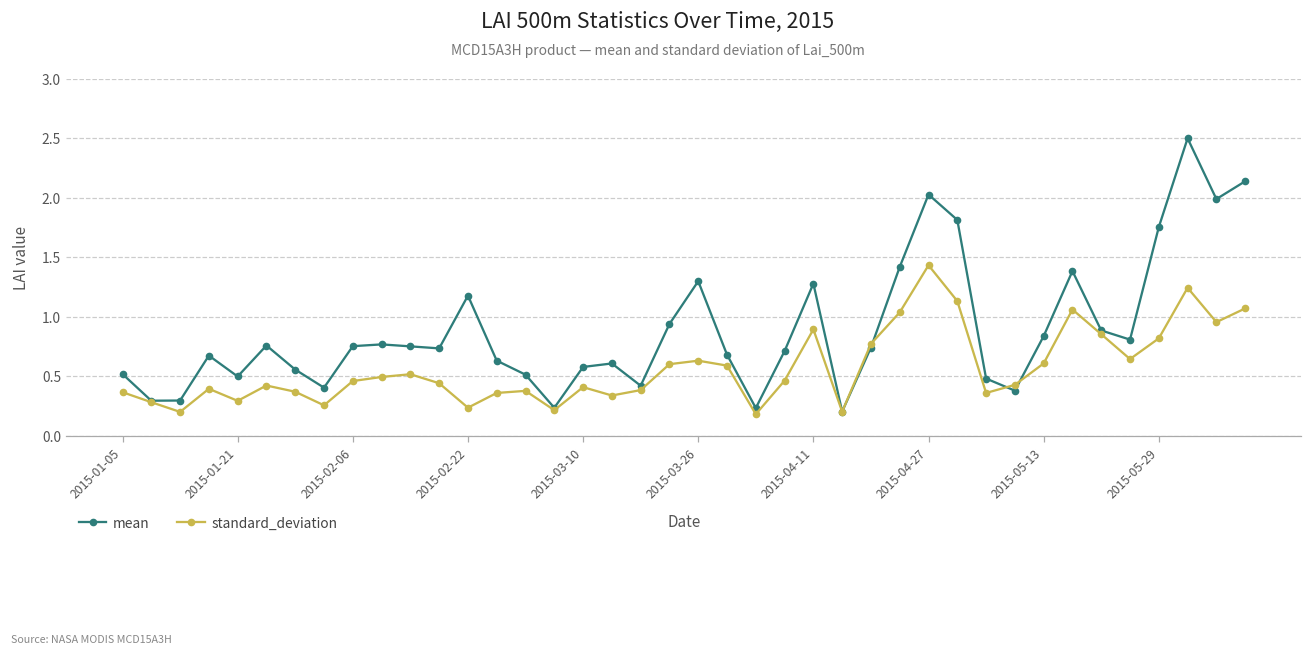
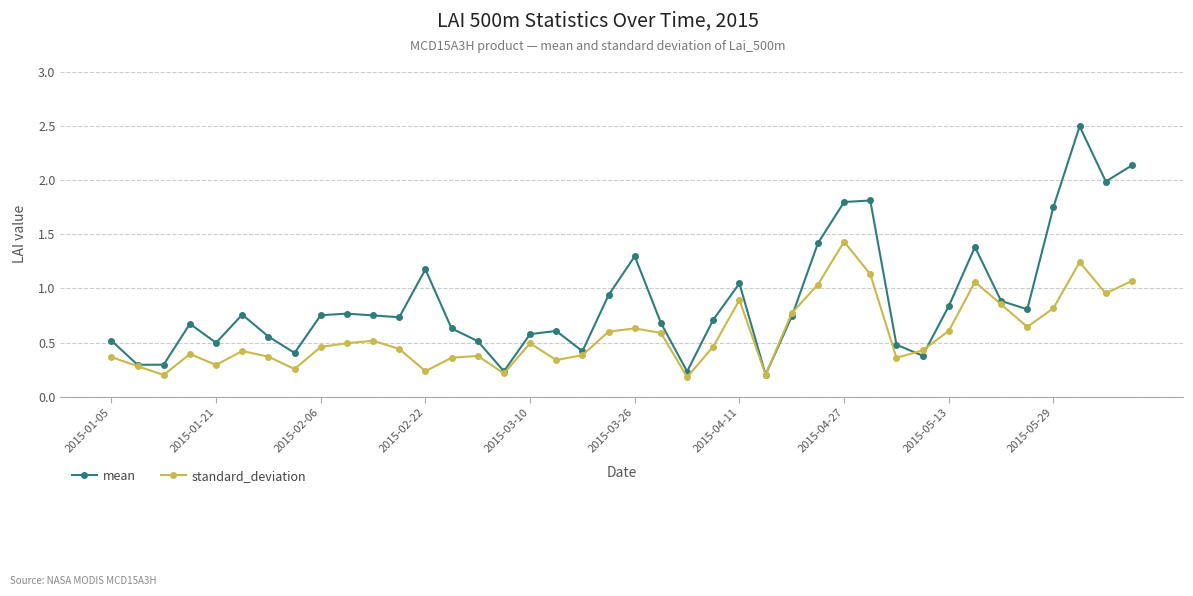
  {
    "mean": {
      "2015-01-05": 0.52,
      "2015-01-21": 0.50,
      "2015-02-06": 0.75,
      "2015-02-22": 1.18,
      "2015-03-10": 0.58,
      "2015-03-26": 1.30,
-     "2015-04-11": 1.28,
-     "2015-04-27": 2.03,
+     "2015-04-11": 1.05,
+     "2015-04-27": 1.80,
      "2015-05-13": 0.84,
      "2015-05-29": 1.75
    },
    "standard_deviation": {
      "2015-01-05": 0.37,
      "2015-01-21": 0.29,
      "2015-02-06": 0.46,
      "2015-02-22": 0.24,
-     "2015-03-10": 0.41,
+     "2015-03-10": 0.49,
      "2015-03-26": 0.63,
      "2015-04-11": 0.89,
      "2015-04-27": 1.43,
      "2015-05-13": 0.61,
      "2015-05-29": 0.82
    }
  }
